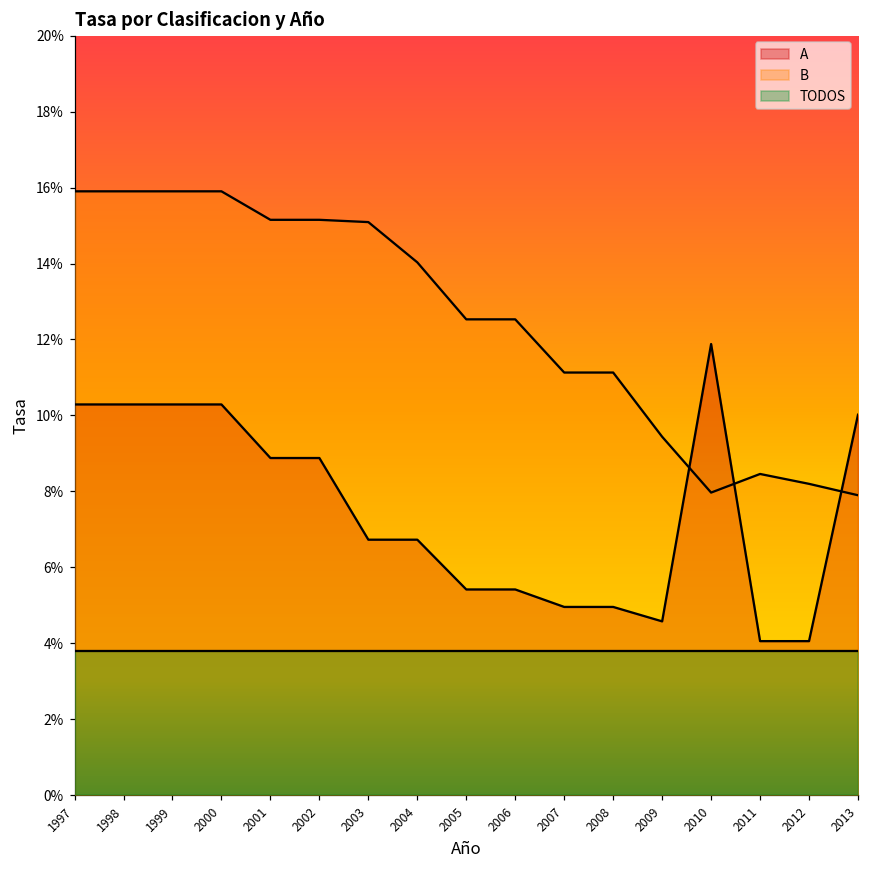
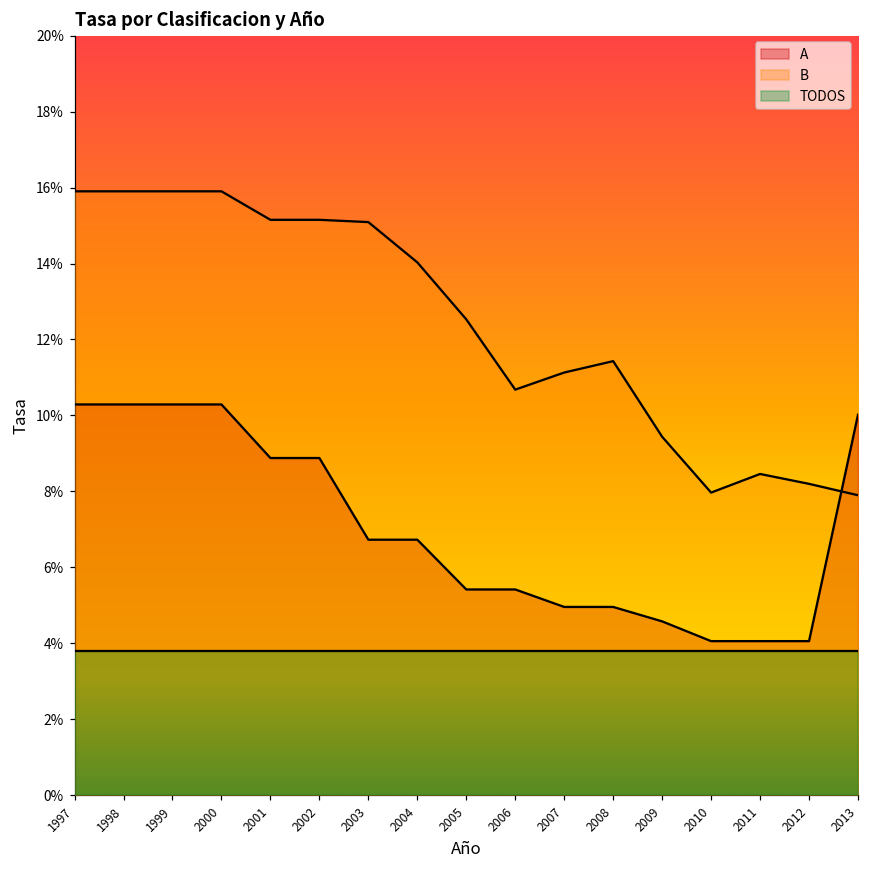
  {
    "A": {
      "1997": "10.3%",
      "1998": "10.3%",
      "1999": "10.3%",
      "2000": "10.3%",
      "2001": "8.9%",
      "2002": "8.9%",
      "2003": "6.7%",
      "2004": "6.7%",
      "2005": "5.4%",
      "2006": "5.4%",
      "2007": "5.0%",
      "2008": "5.0%",
      "2009": "4.6%",
-     "2010": "11.9%",
+     "2010": "4.1%",
      "2011": "4.1%",
      "2012": "4.1%",
      "2013": "10.0%"
    },
    "B": {
      "1997": "15.9%",
      "1998": "15.9%",
      "1999": "15.9%",
      "2000": "15.9%",
      "2001": "15.2%",
      "2002": "15.2%",
      "2003": "15.1%",
      "2004": "14.0%",
      "2005": "12.5%",
-     "2006": "12.5%",
+     "2006": "10.7%",
      "2007": "11.1%",
-     "2008": "11.1%",
+     "2008": "11.4%",
      "2009": "9.4%",
      "2010": "8.0%",
      "2011": "8.5%",
      "2012": "8.2%",
      "2013": "7.9%"
    },
    "TODOS": {
      "1997": "3.8%",
      "1998": "3.8%",
      "1999": "3.8%",
      "2000": "3.8%",
      "2001": "3.8%",
      "2002": "3.8%",
      "2003": "3.8%",
      "2004": "3.8%",
      "2005": "3.8%",
      "2006": "3.8%",
      "2007": "3.8%",
      "2008": "3.8%",
      "2009": "3.8%",
      "2010": "3.8%",
      "2011": "3.8%",
      "2012": "3.8%",
      "2013": "3.8%"
    }
  }
